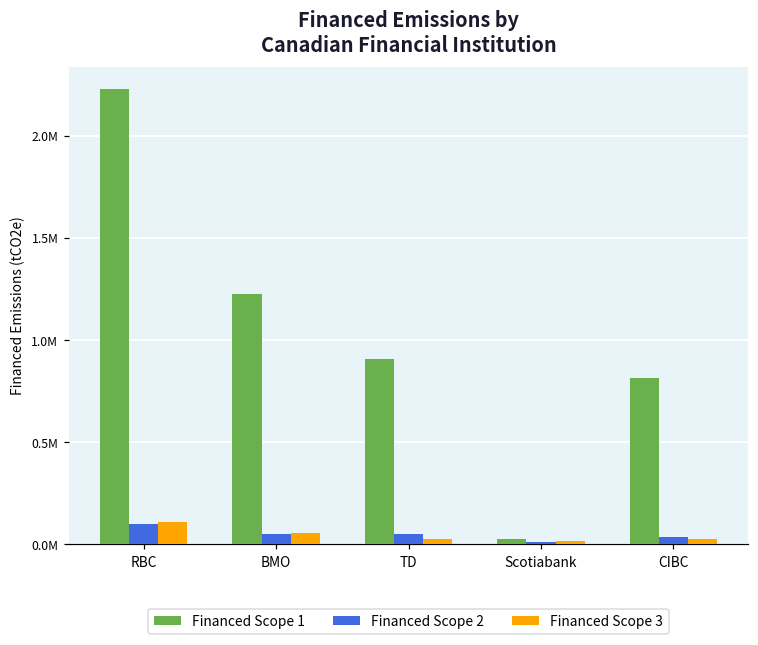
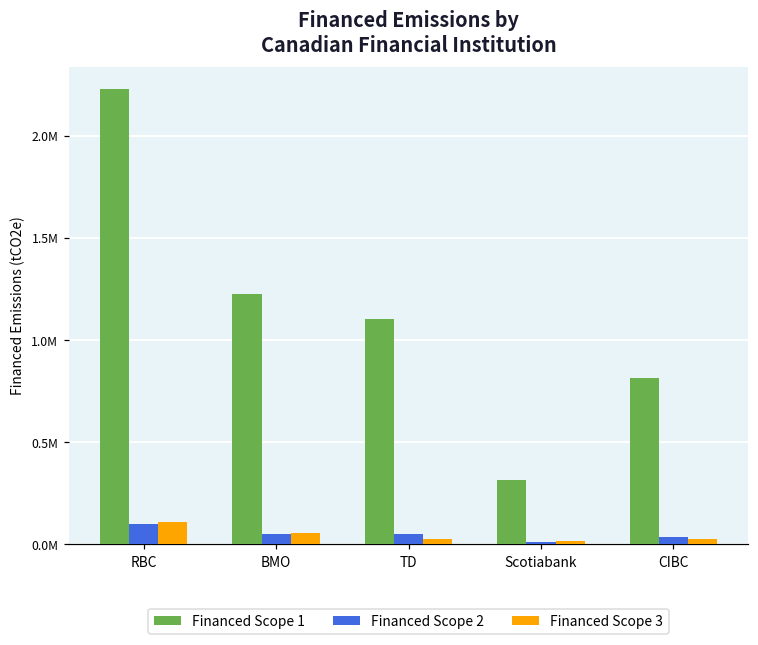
  {
    "Financed Scope 1": {
      "RBC": 2230000,
      "BMO": 1230000,
-     "TD": 910000,
-     "Scotiabank": 30000,
+     "TD": 1100000,
+     "Scotiabank": 310000,
      "CIBC": 820000
    },
    "Financed Scope 2": {
      "RBC": 100000,
      "BMO": 50000,
      "TD": 50000,
      "Scotiabank": 10000,
      "CIBC": 40000
    },
    "Financed Scope 3": {
      "RBC": 110000,
      "BMO": 50000,
      "TD": 30000,
      "Scotiabank": 20000,
      "CIBC": 30000
    }
  }
